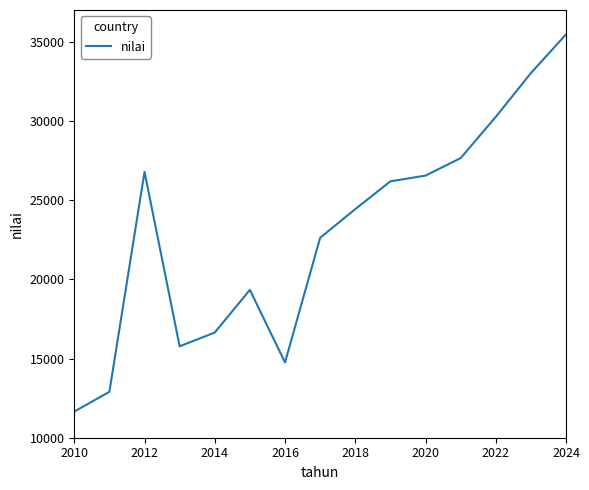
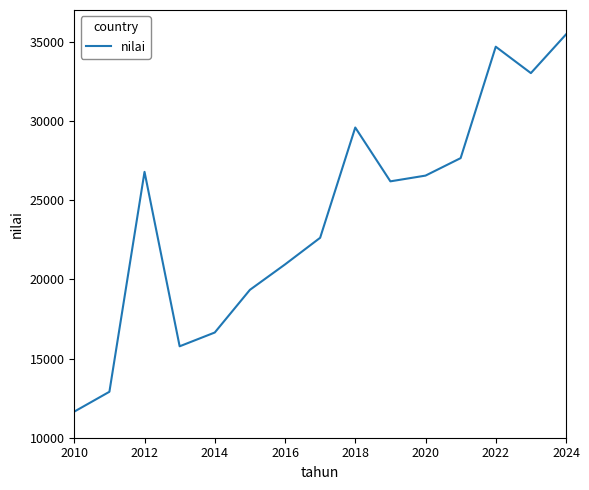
  {
    "2010": 11600,
    "2012": 26800,
    "2014": 16600,
-   "2016": 14800,
-   "2018": 24400,
+   "2016": 20900,
+   "2018": 29600,
    "2020": 26500,
-   "2022": 30300,
+   "2022": 34700,
    "2024": 35500
  }
